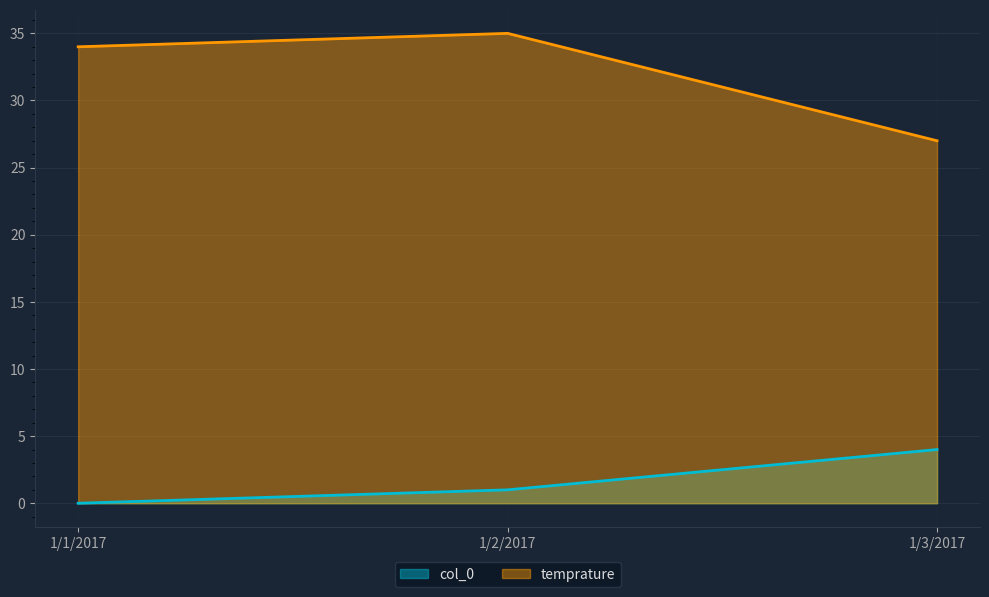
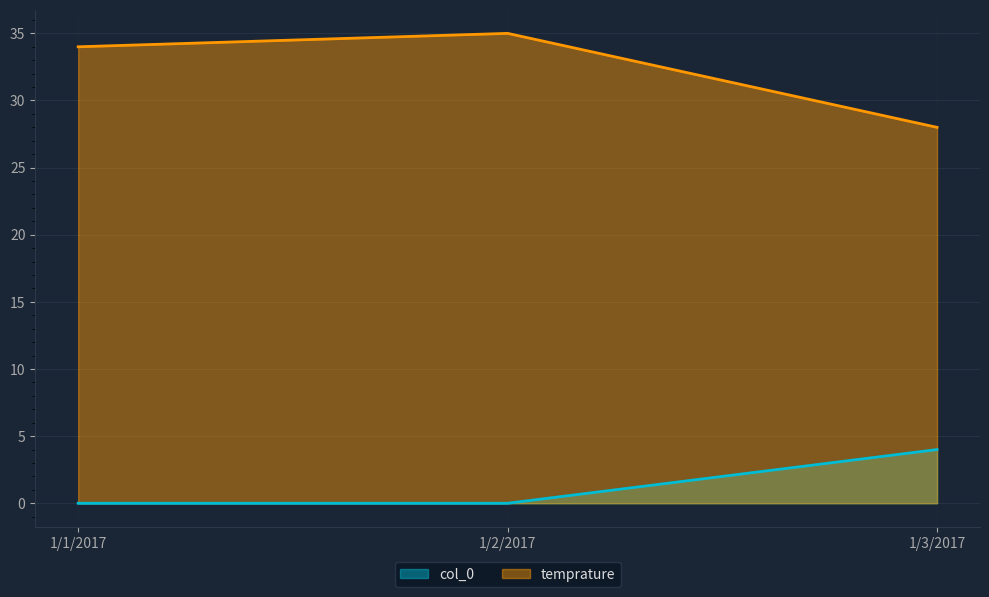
  {
    "col_0": {
      "1/1/2017": 0,
-     "1/2/2017": 1,
+     "1/2/2017": 0,
      "1/3/2017": 4
    },
    "temprature": {
      "1/1/2017": 34,
      "1/2/2017": 35,
-     "1/3/2017": 27
+     "1/3/2017": 28
    }
  }
